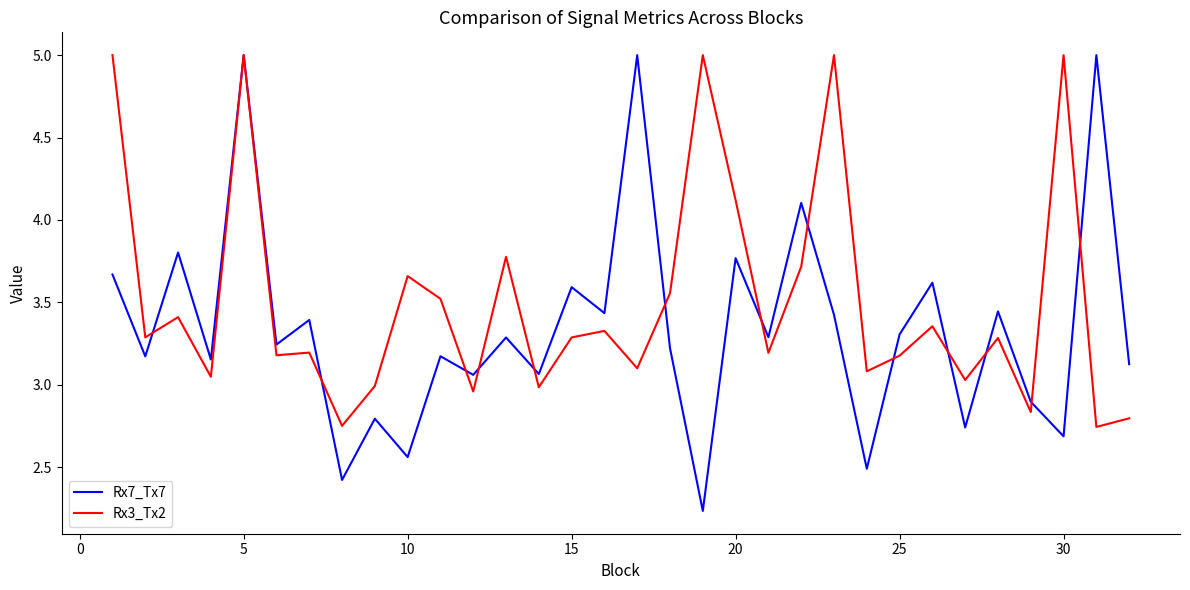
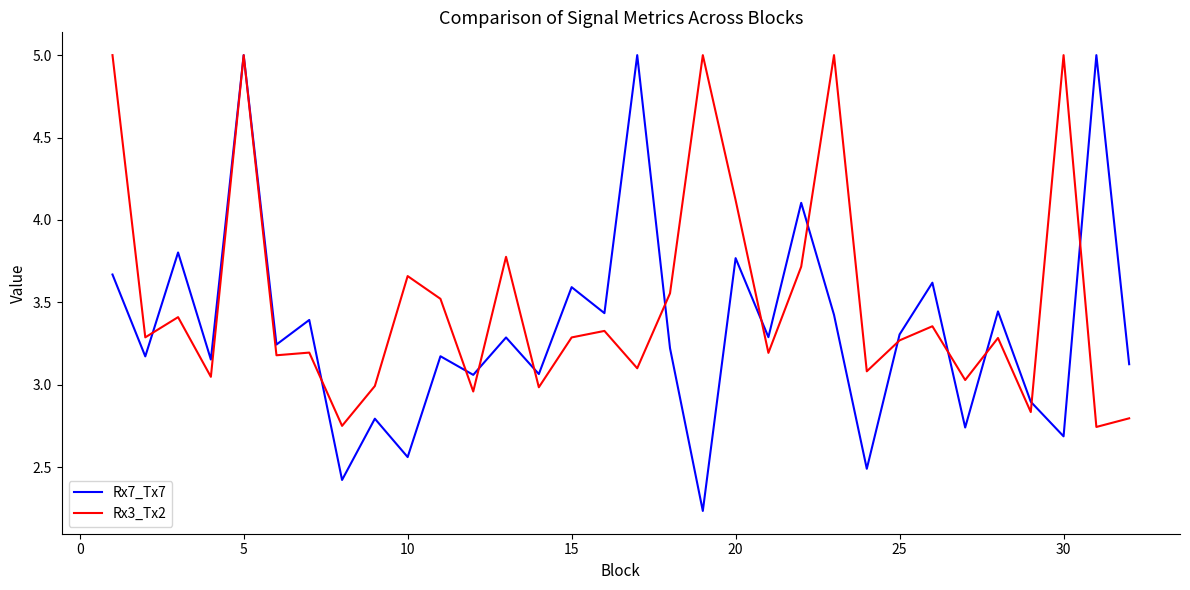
  {
    "Rx7_Tx7": {
      "10": 2.56,
      "15": 3.59,
      "20": 3.77,
      "25": 3.31,
      "30": 2.69
    },
    "Rx3_Tx2": {
      "10": 3.66,
      "15": 3.29,
      "20": 4.12,
-     "25": 3.18,
+     "25": 3.27,
      "30": 5.00
    }
  }
